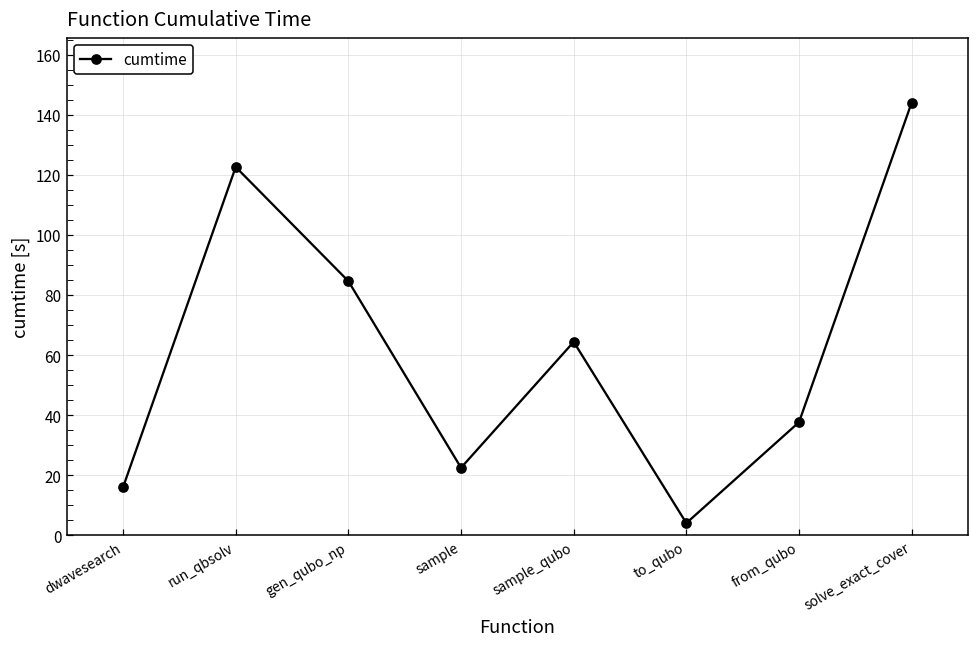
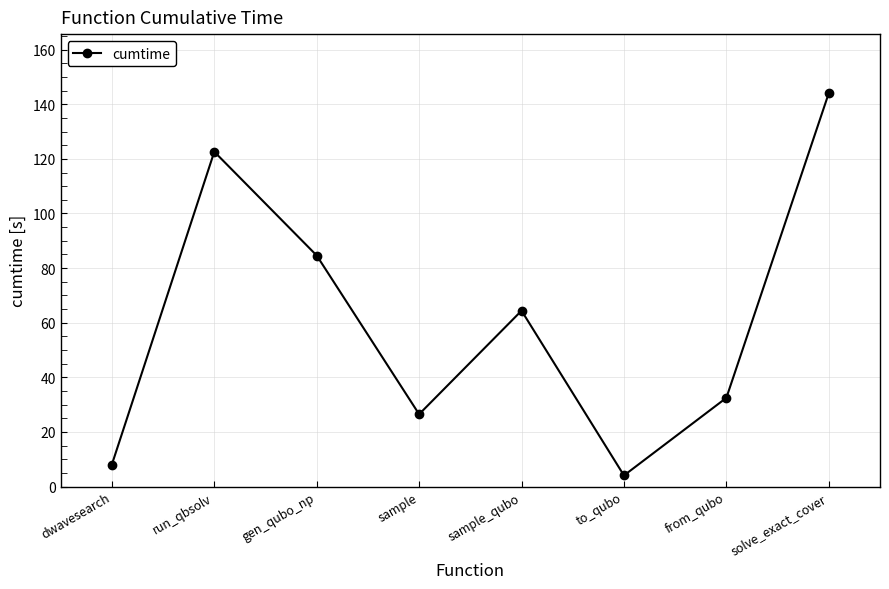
  {
-   "dwavesearch": 16,
+   "dwavesearch": 8,
    "run_qbsolv": 123,
    "gen_qubo_np": 85,
-   "sample": 22,
+   "sample": 26,
    "sample_qubo": 64,
    "to_qubo": 4,
-   "from_qubo": 38,
+   "from_qubo": 32,
    "solve_exact_cover": 144
  }
